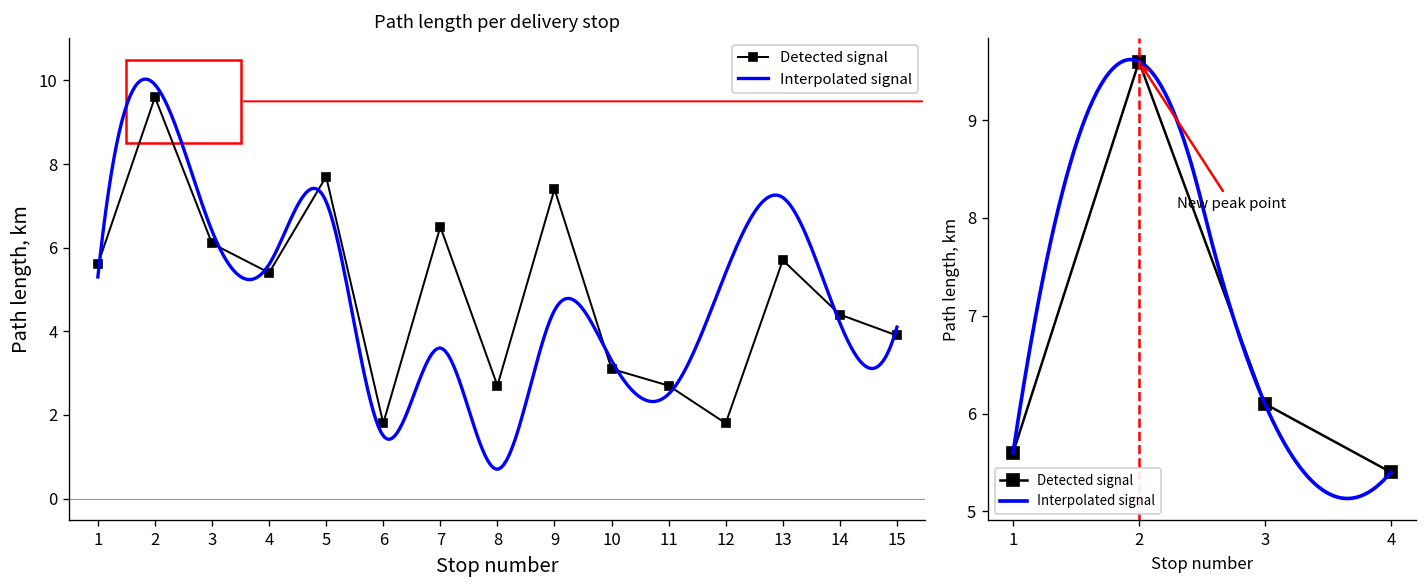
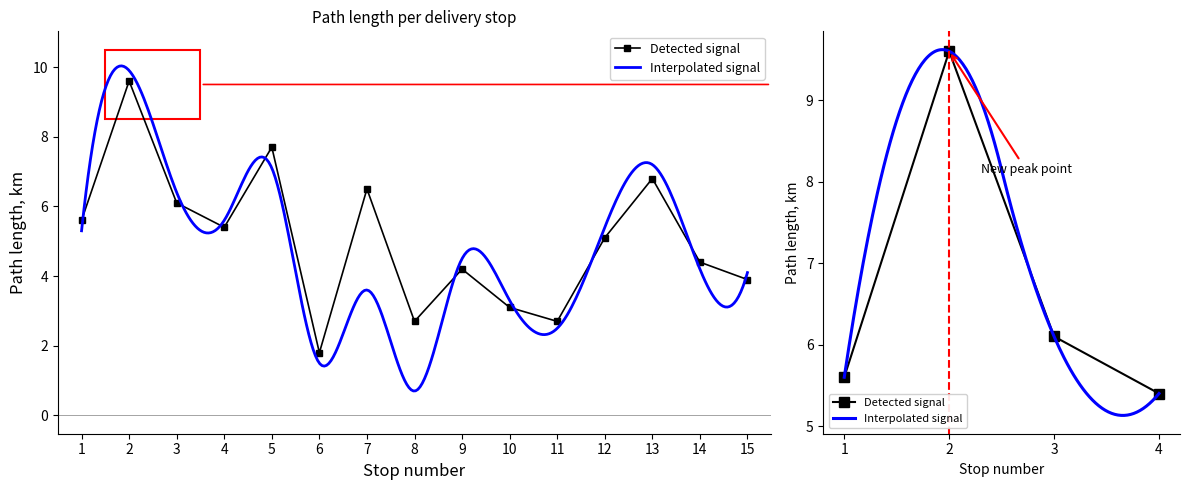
  {
    "Path length per delivery stop": {
      "Detected signal": {
        "1": 5.6,
        "2": 9.6,
        "3": 6.1,
        "4": 5.4,
        "5": 7.7,
        "6": 1.8,
        "7": 6.5,
        "8": 2.7,
-       "9": 7.4,
+       "9": 4.2,
        "10": 3.1,
        "11": 2.7,
-       "12": 1.8,
-       "13": 5.7,
+       "12": 5.1,
+       "13": 6.8,
        "14": 4.4
      },
      "Interpolated signal": {
        "1": 5.3,
        "15": 4.1
      }
    }
  }
